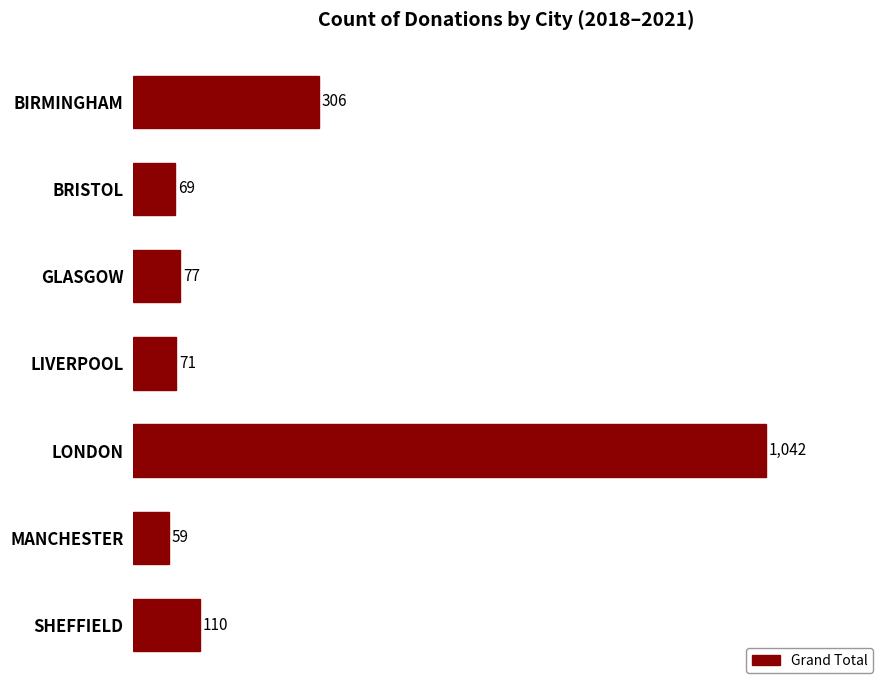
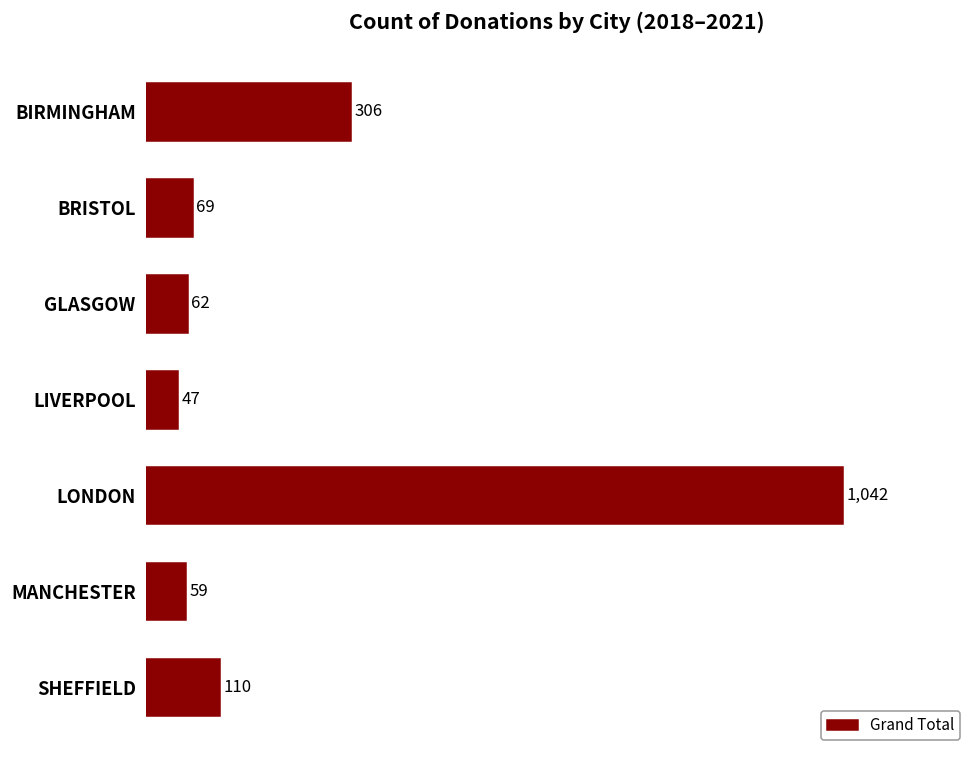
  {
    "BIRMINGHAM": "306",
    "BRISTOL": "69",
-   "GLASGOW": "77",
-   "LIVERPOOL": "71",
+   "GLASGOW": "62",
+   "LIVERPOOL": "47",
    "LONDON": "1,042",
    "MANCHESTER": "59",
    "SHEFFIELD": "110"
  }
